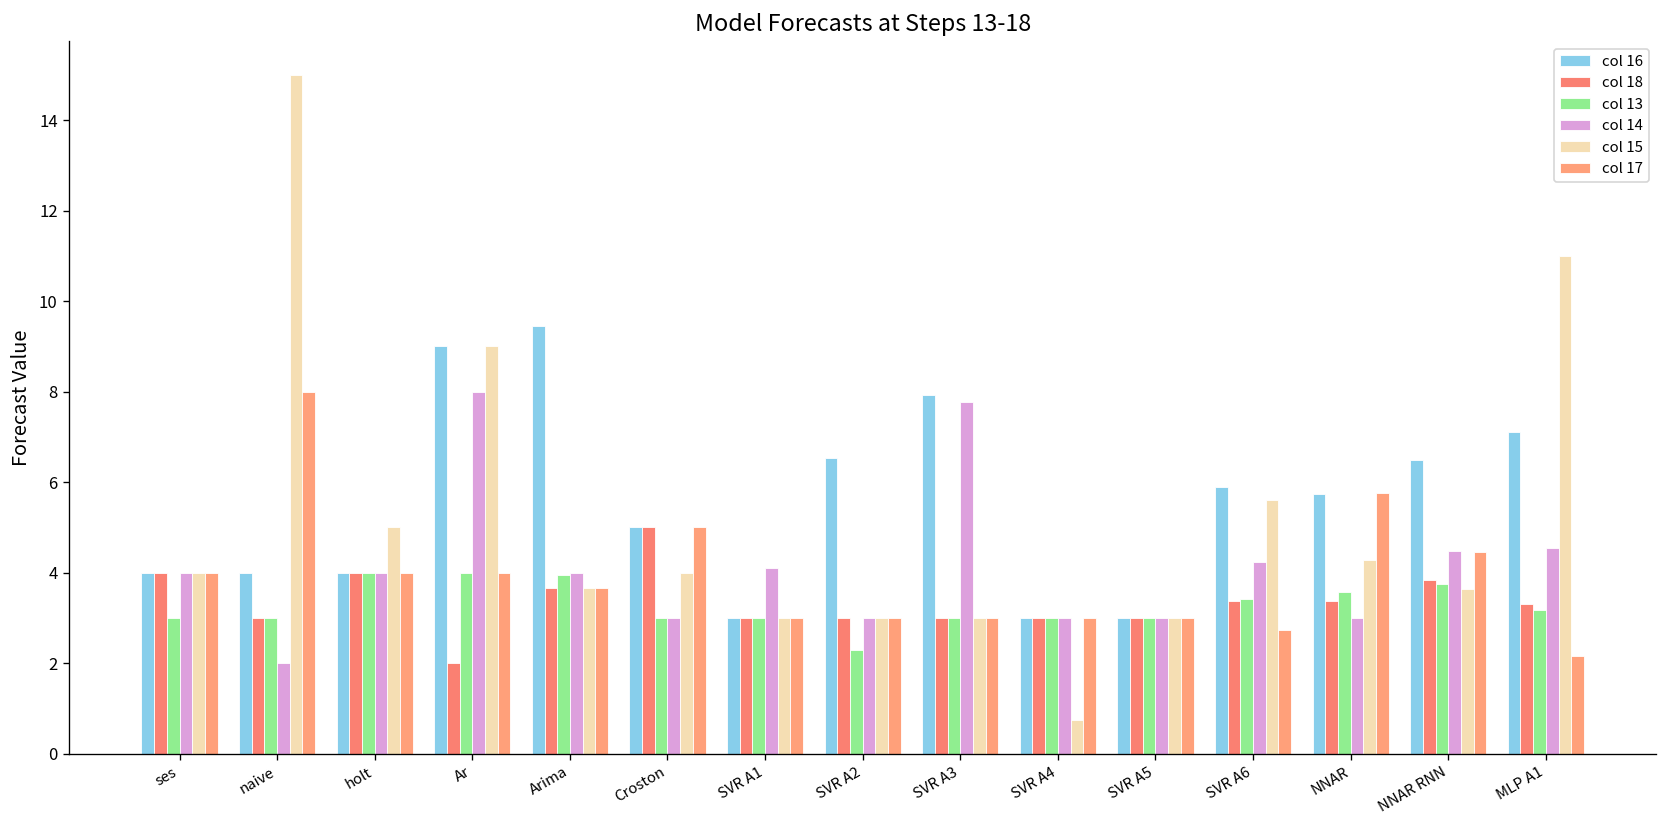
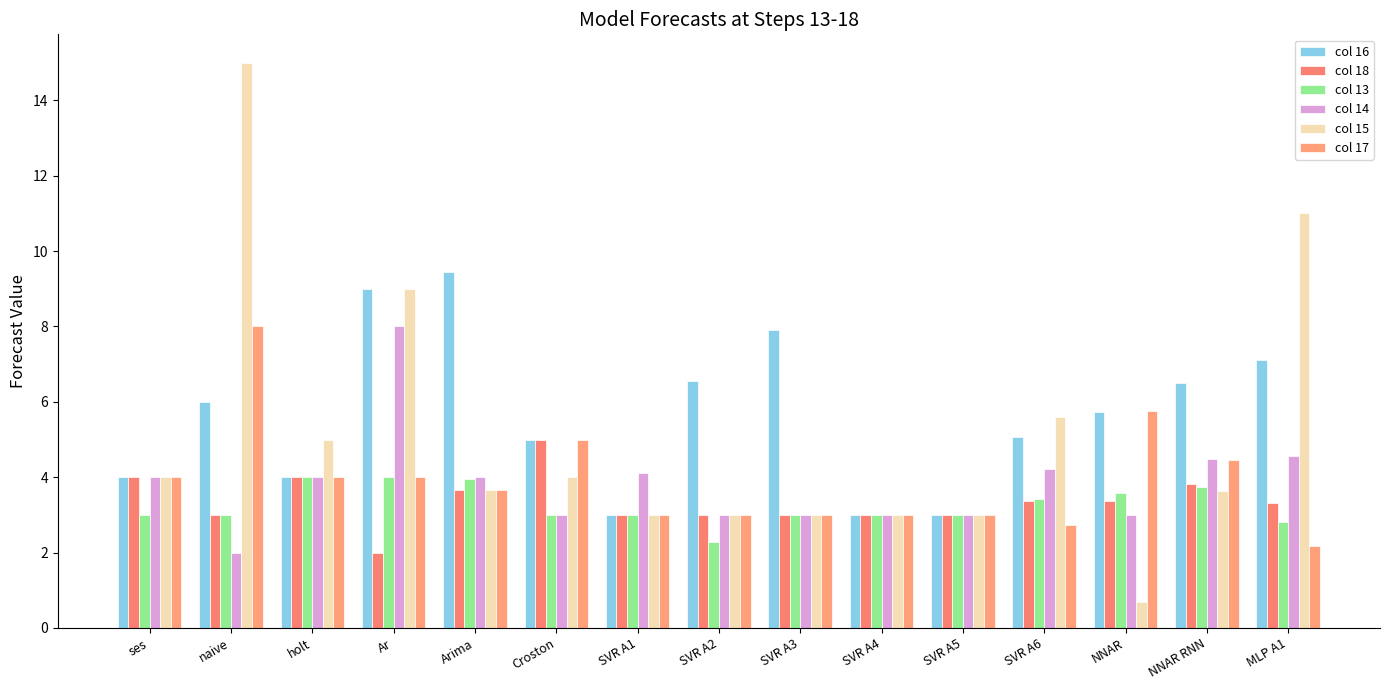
  {
    "col 16": {
      "ses": 4.0,
-     "naive": 4,
+     "naive": 6,
      "holt": 4.0,
      "Ar": 9.0,
      "Arima": 9.4,
      "Croston": 5.0,
      "SVR A1": 3.0,
      "SVR A2": 6.5,
      "SVR A3": 7.9,
      "SVR A4": 3.0,
      "SVR A5": 3.0,
-     "SVR A6": 5.9,
+     "SVR A6": 5.1,
      "NNAR": 5.7,
      "NNAR RNN": 6.5,
      "MLP A1": 7.1
    },
    "col 13": {
      "ses": 3.0,
      "naive": 3.0,
      "holt": 4.0,
      "Ar": 4.0,
      "Arima": 3.9,
      "Croston": 3.0,
      "SVR A1": 3.0,
      "SVR A2": 2.3,
      "SVR A3": 3.0,
      "SVR A4": 3.0,
      "SVR A5": 3.0,
      "SVR A6": 3.4,
      "NNAR": 3.6,
      "NNAR RNN": 3.7,
-     "MLP A1": 3.2
+     "MLP A1": 2.8
    },
    "col 14": {
      "ses": 4.0,
      "naive": 2.0,
      "holt": 4.0,
      "Ar": 8.0,
      "Arima": 4.0,
      "Croston": 3.0,
      "SVR A1": 4.1,
      "SVR A2": 3.0,
-     "SVR A3": 7.8,
+     "SVR A3": 3.0,
      "SVR A4": 3.0,
      "SVR A5": 3.0,
      "SVR A6": 4.2,
      "NNAR": 3.0,
      "NNAR RNN": 4.5,
      "MLP A1": 4.5
    },
    "col 15": {
      "ses": 4.0,
      "naive": 15.0,
      "holt": 5.0,
      "Ar": 9.0,
      "Arima": 3.7,
      "Croston": 4.0,
      "SVR A1": 3.0,
      "SVR A2": 3.0,
      "SVR A3": 3.0,
-     "SVR A4": 0.7,
+     "SVR A4": 3.0,
      "SVR A5": 3.0,
      "SVR A6": 5.6,
-     "NNAR": 4.3,
+     "NNAR": 0.7,
      "NNAR RNN": 3.6,
      "MLP A1": 11.0
    }
  }
